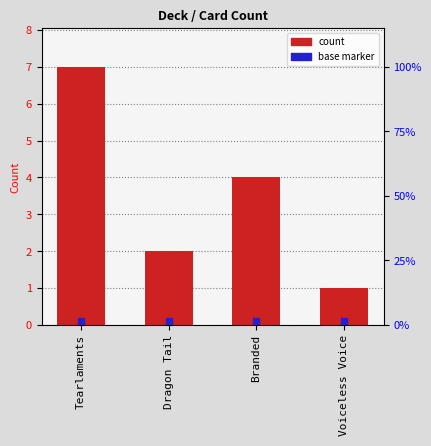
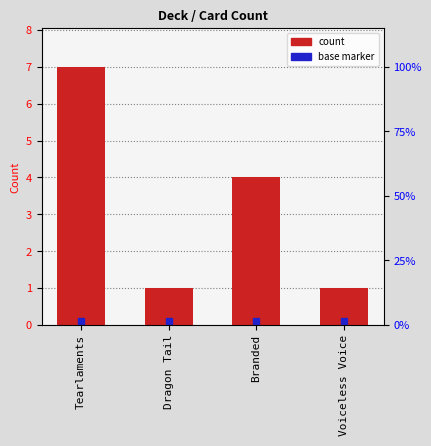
  {
    "count": {
      "Tearlaments": 7,
-     "Dragon Tail": 2,
+     "Dragon Tail": 1,
      "Branded": 4,
      "Voiceless Voice": 1
    }
  }
